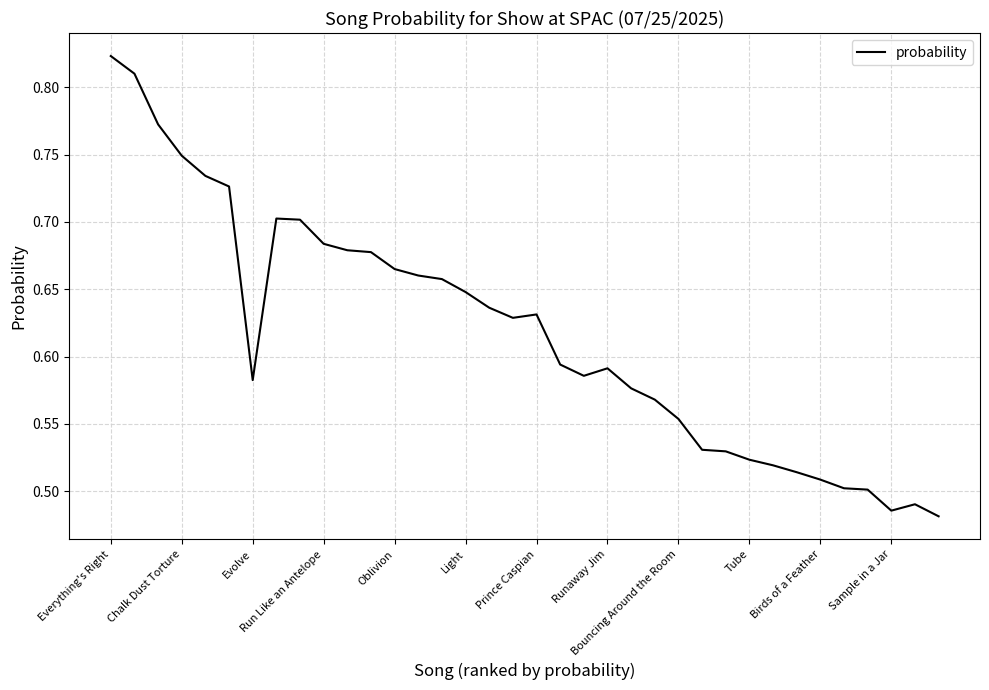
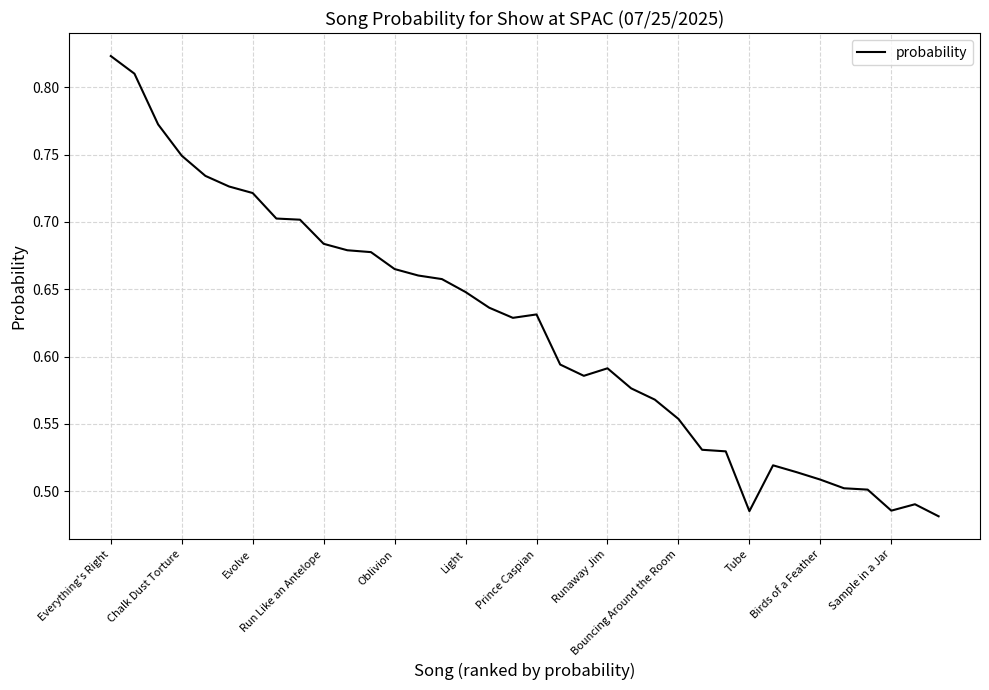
  {
    "Everything's Right": 0.823,
    "Chalk Dust Torture": 0.749,
-   "Evolve": 0.583,
+   "Evolve": 0.721,
    "Run Like an Antelope": 0.684,
    "Oblivion": 0.665,
    "Light": 0.648,
    "Prince Caspian": 0.631,
    "Runaway Jim": 0.591,
    "Bouncing Around the Room": 0.554,
-   "Tube": 0.523,
+   "Tube": 0.485,
    "Birds of a Feather": 0.509,
    "Sample in a Jar": 0.486
  }
